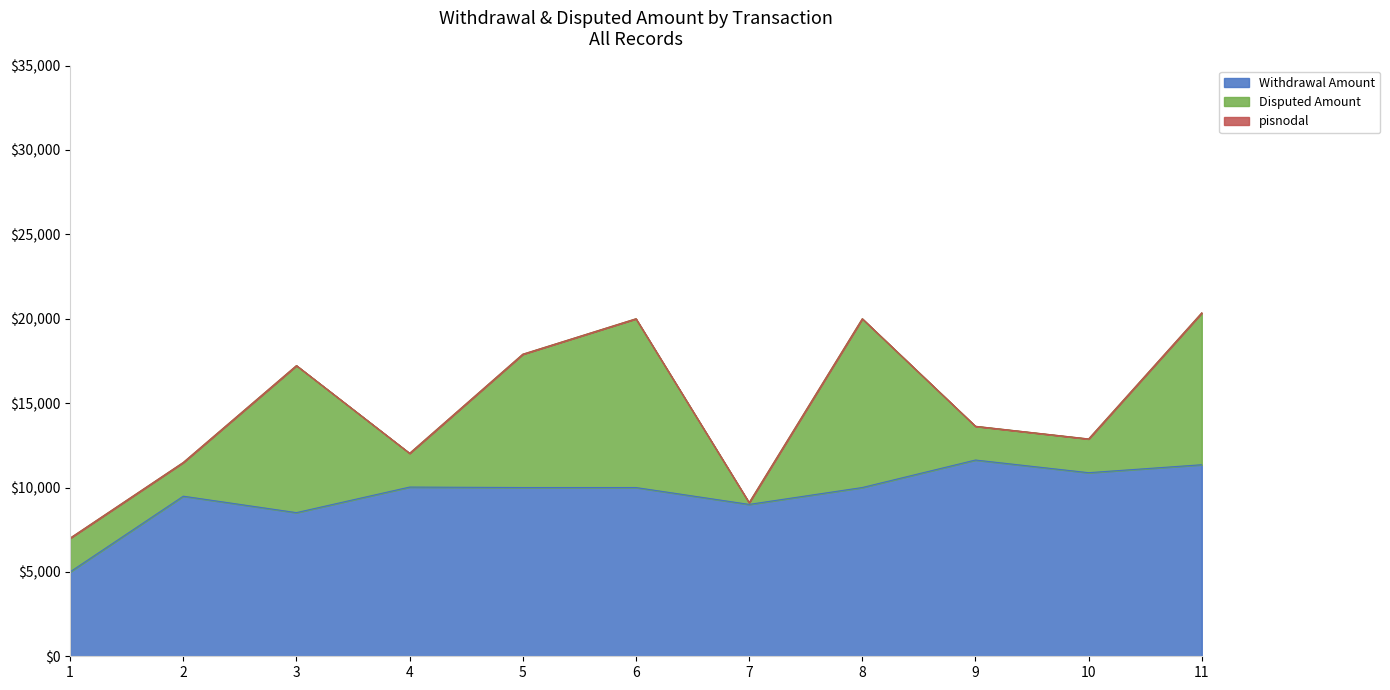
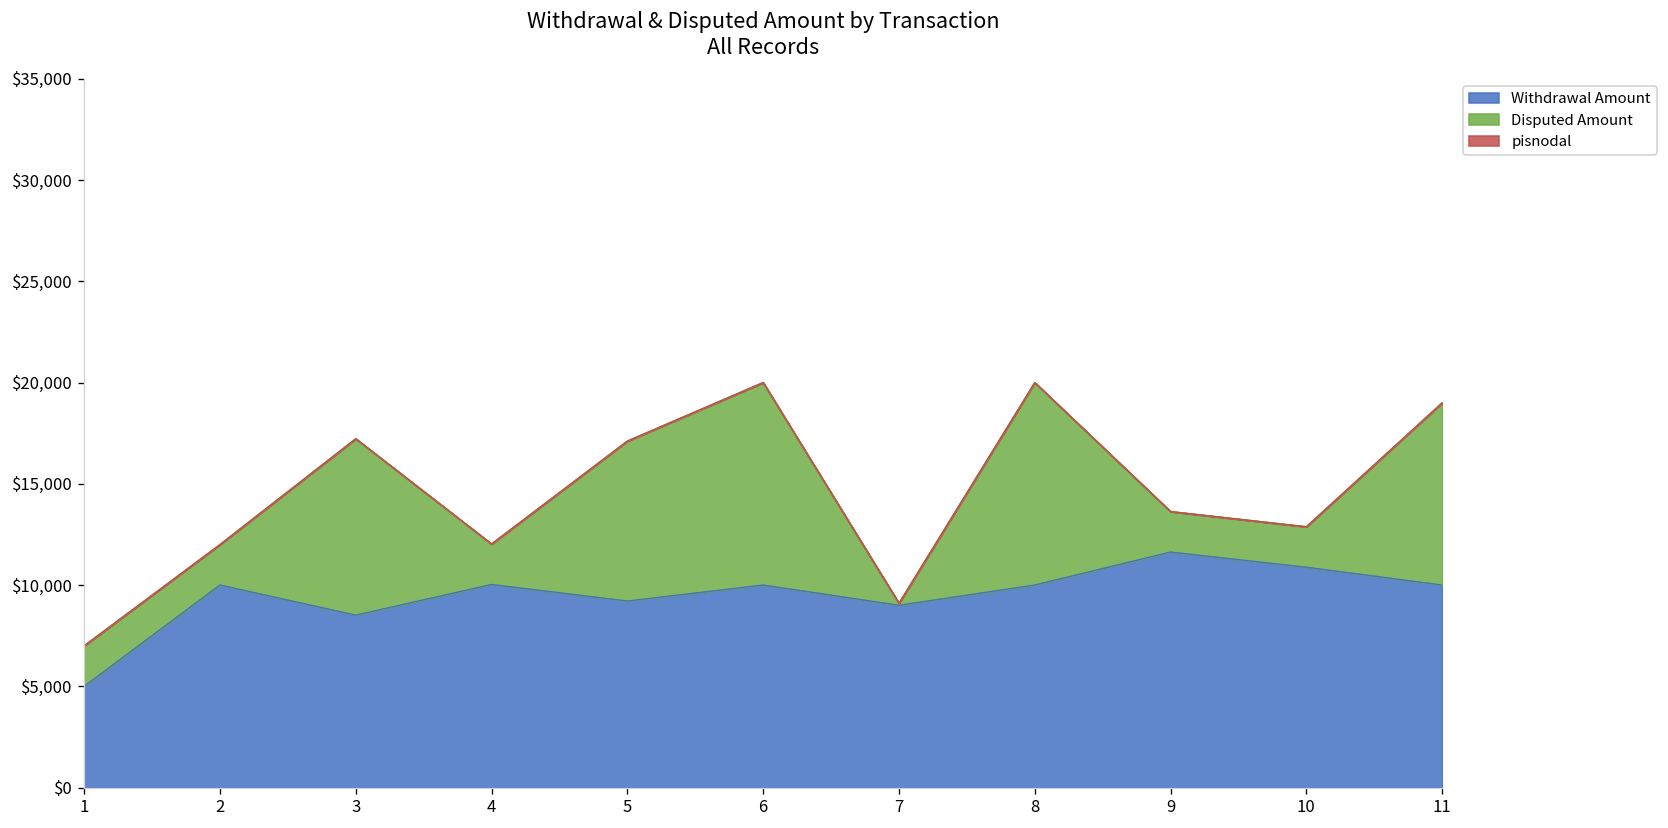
  {
    "Withdrawal Amount": {
      "1": "$5,000",
-     "2": "$9,500",
+     "2": "$10,000",
      "3": "$8,500",
      "4": "$10,000",
-     "5": "$10,000",
+     "5": "$9,200",
      "6": "$10,000",
      "8": "$10,000",
      "9": "$11,600",
      "10": "$10,900",
-     "11": "$11,400"
+     "11": "$10,000"
    }
  }
